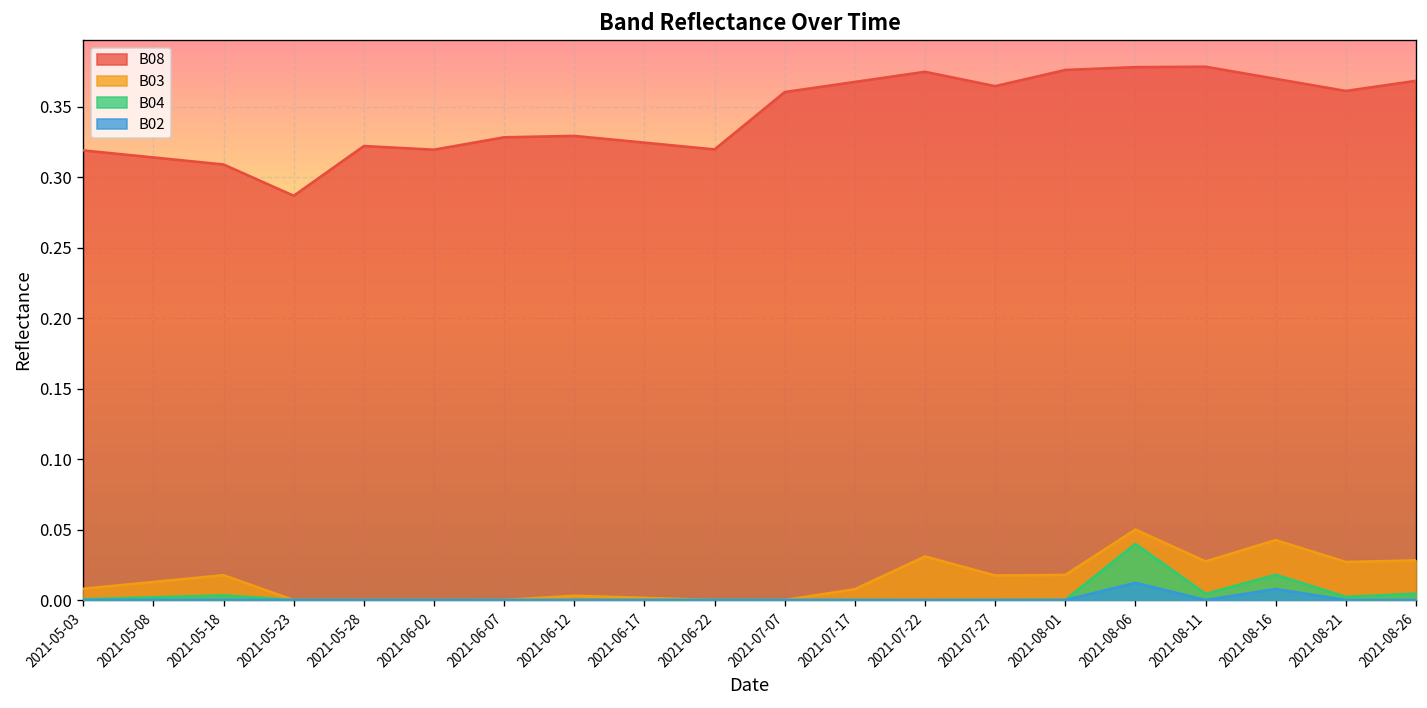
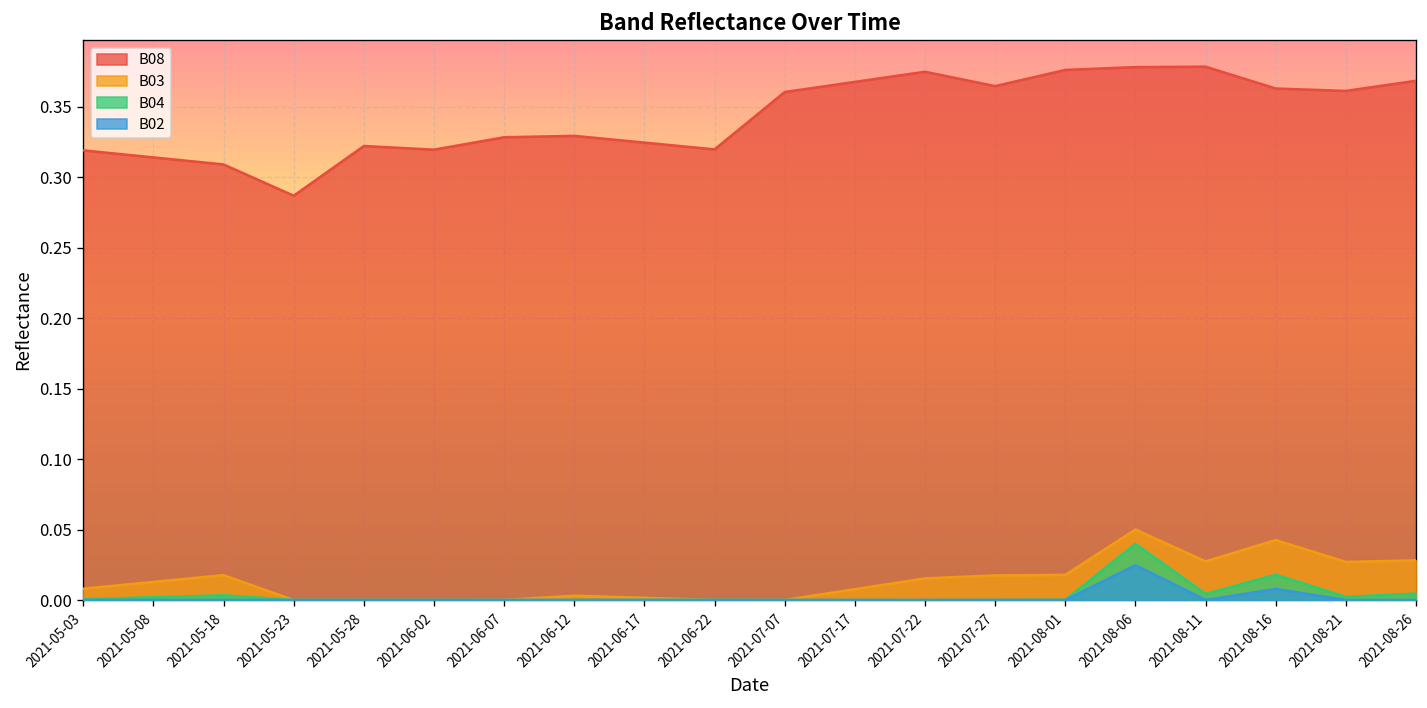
  {
    "B08": {
      "2021-05-03": 0.319,
      "2021-05-08": 0.314,
      "2021-05-18": 0.309,
      "2021-05-23": 0.287,
      "2021-05-28": 0.322,
      "2021-06-02": 0.320,
      "2021-06-07": 0.329,
      "2021-06-12": 0.330,
      "2021-06-17": 0.325,
      "2021-06-22": 0.320,
      "2021-07-07": 0.361,
      "2021-07-17": 0.368,
      "2021-07-22": 0.375,
      "2021-07-27": 0.365,
      "2021-08-01": 0.376,
      "2021-08-06": 0.378,
      "2021-08-11": 0.379,
-     "2021-08-16": 0.370,
+     "2021-08-16": 0.363,
      "2021-08-21": 0.361,
      "2021-08-26": 0.369
    },
    "B03": {
      "2021-05-03": 0.008,
      "2021-05-08": 0.013,
      "2021-05-18": 0.018,
      "2021-06-12": 0.003,
      "2021-07-17": 0.008,
-     "2021-07-22": 0.031,
+     "2021-07-22": 0.015,
      "2021-07-27": 0.018,
      "2021-08-01": 0.018,
      "2021-08-06": 0.050,
      "2021-08-11": 0.028,
      "2021-08-16": 0.043,
      "2021-08-21": 0.027,
      "2021-08-26": 0.028
    },
    "B04": {
      "2021-05-18": 0.003,
      "2021-08-06": 0.040,
      "2021-08-11": 0.004,
      "2021-08-16": 0.018,
      "2021-08-21": 0.002,
      "2021-08-26": 0.005
    },
    "B02": {
      "2021-05-18": 0.000,
-     "2021-08-06": 0.012,
+     "2021-08-06": 0.025,
      "2021-08-11": 0.000,
      "2021-08-16": 0.008,
      "2021-08-21": 0.000,
      "2021-08-26": 0.000
    }
  }
